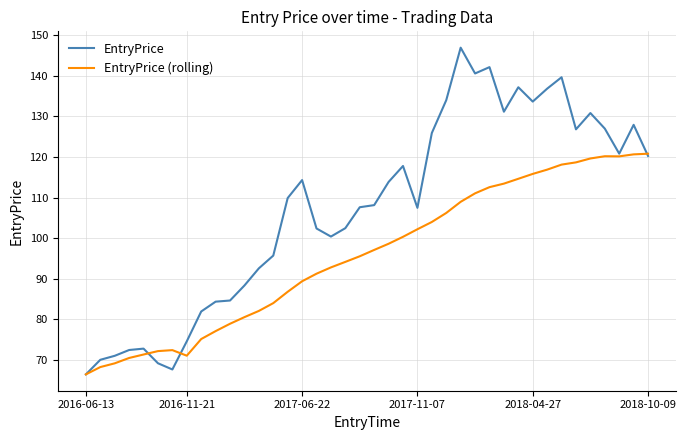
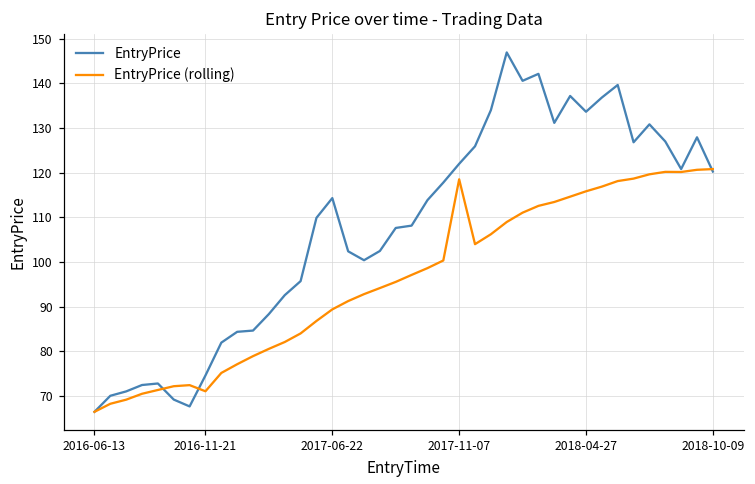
  {
    "EntryPrice": {
      "2016-11-21": 75,
      "2017-06-22": 114,
-     "2017-11-07": 107,
+     "2017-11-07": 122,
      "2018-04-27": 134
    },
    "EntryPrice (rolling)": {
      "2016-11-21": 71,
      "2017-06-22": 89,
-     "2017-11-07": 102,
+     "2017-11-07": 119,
      "2018-04-27": 116
    }
  }
